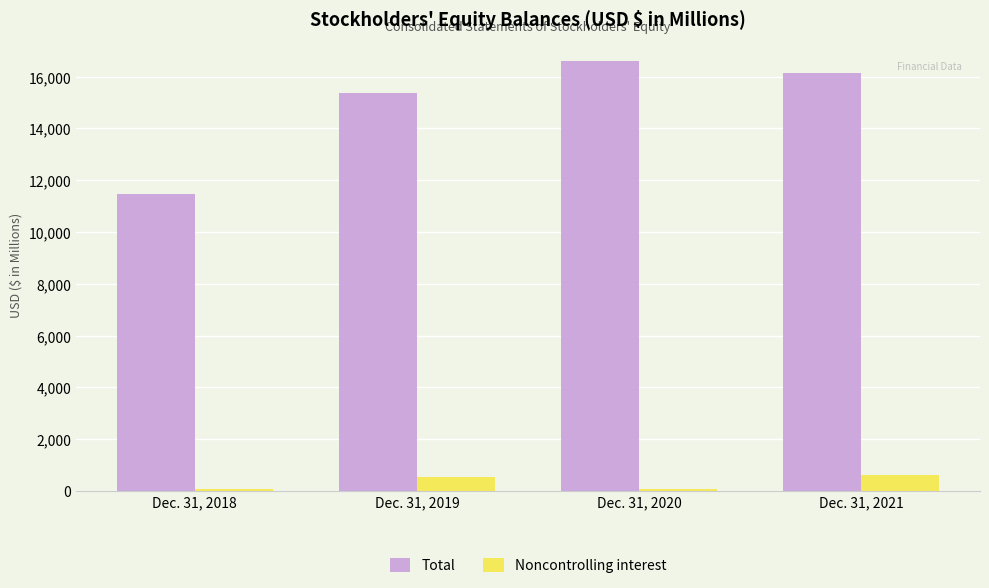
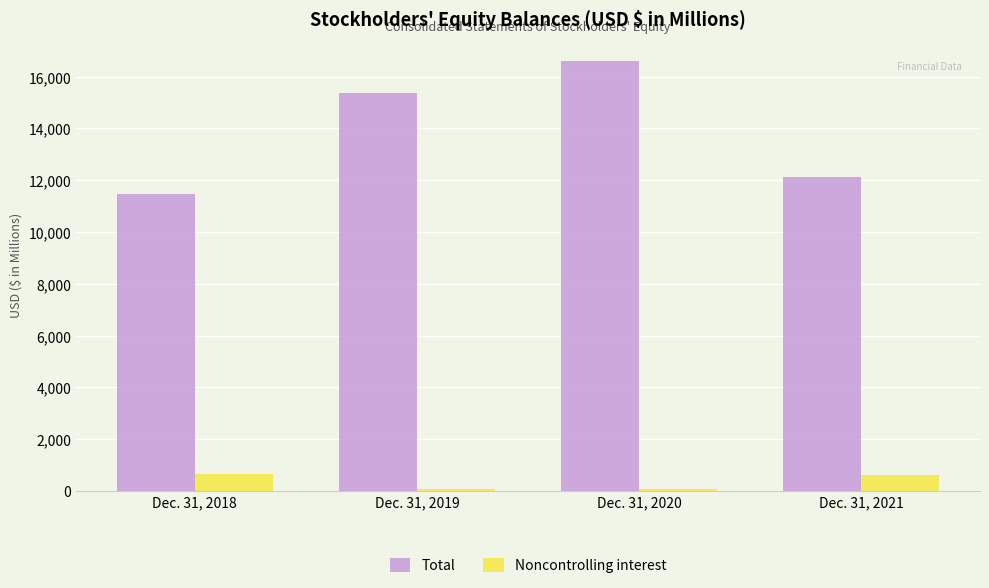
  {
    "Total": {
      "Dec. 31, 2018": "11,500",
      "Dec. 31, 2019": "15,400",
      "Dec. 31, 2020": "16,600",
-     "Dec. 31, 2021": "16,100"
+     "Dec. 31, 2021": "12,100"
    },
    "Noncontrolling interest": {
-     "Dec. 31, 2018": "100",
-     "Dec. 31, 2019": "500",
+     "Dec. 31, 2018": "700",
+     "Dec. 31, 2019": "100",
      "Dec. 31, 2021": "600"
    }
  }
